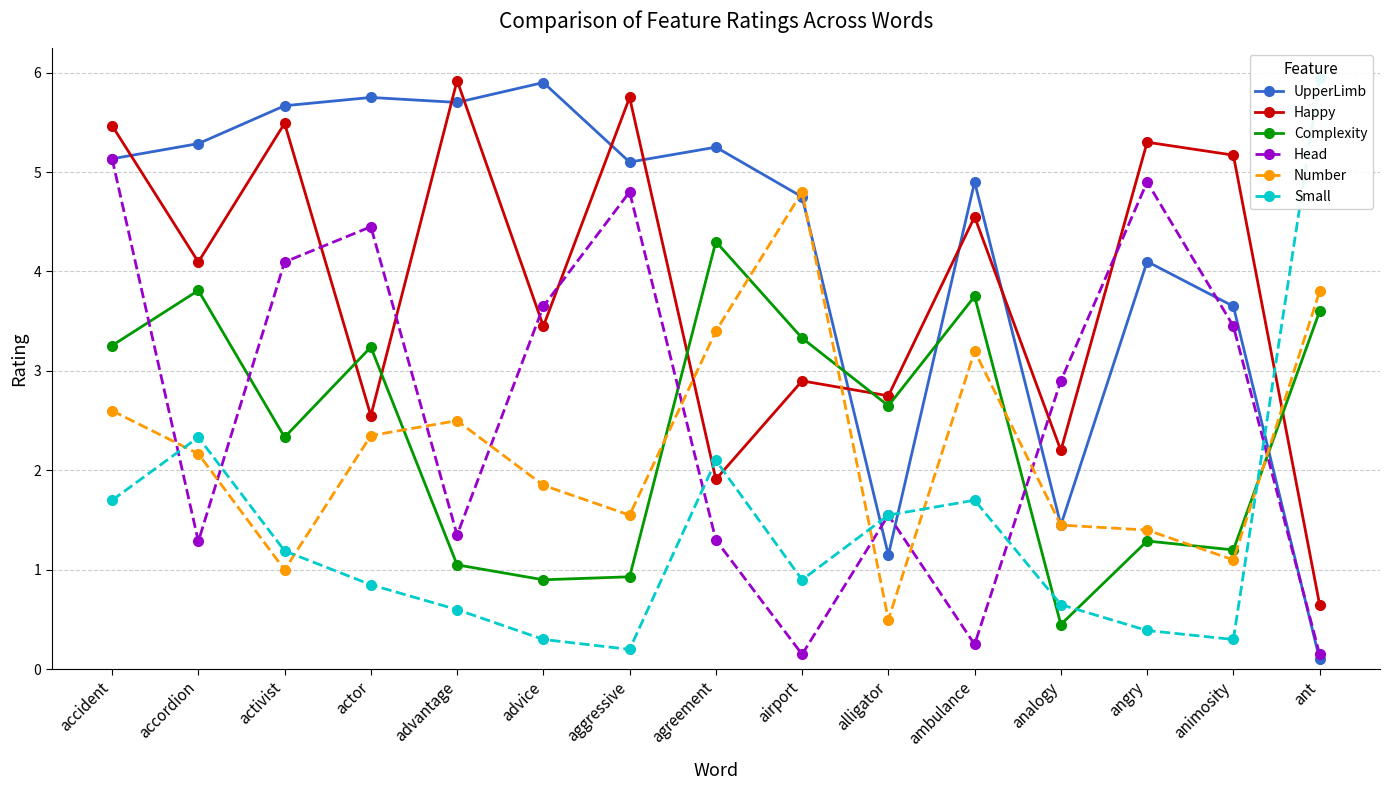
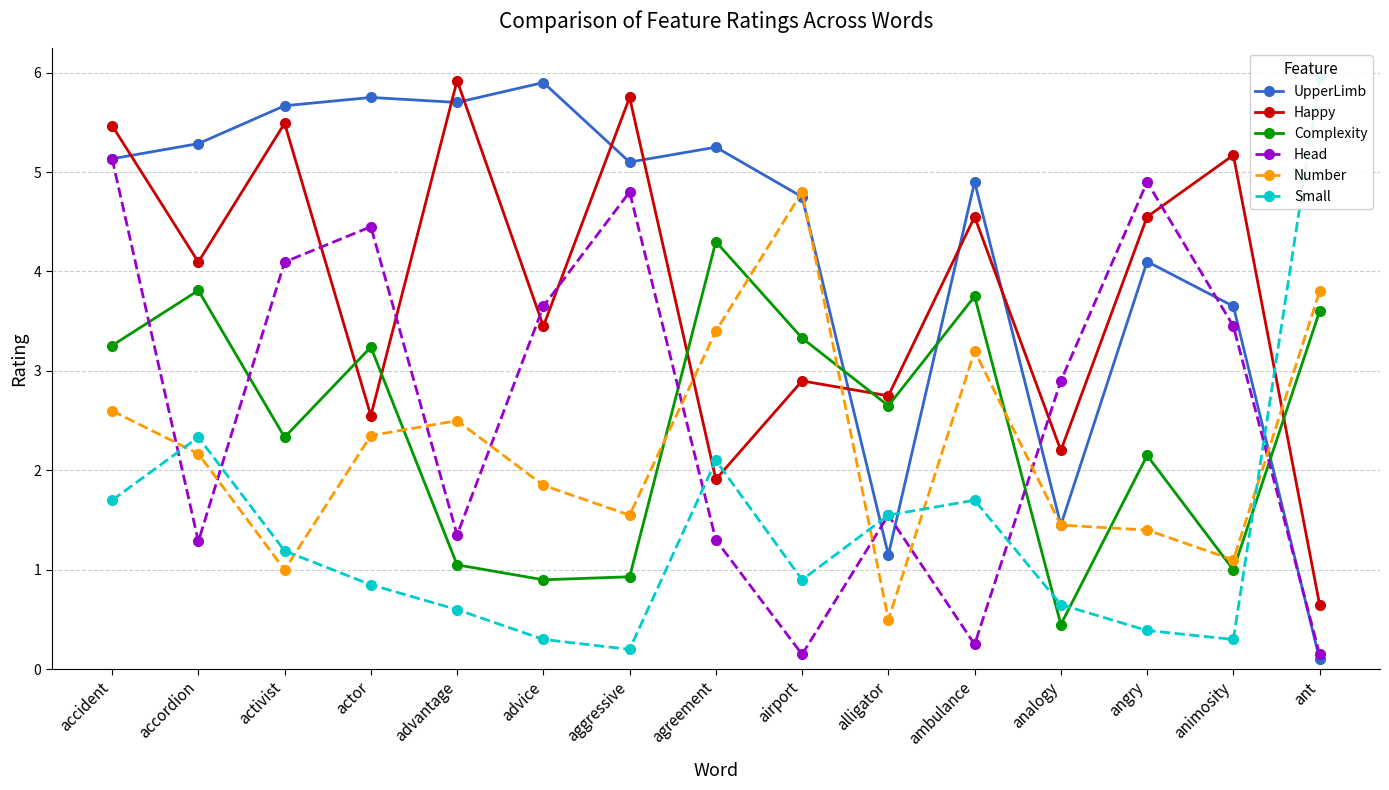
  {
    "UpperLimb": {
      "accordion": 5.3,
      "activist": 5.7,
      "actor": 5.8,
      "advantage": 5.7,
      "advice": 5.9,
      "aggressive": 5.1,
      "agreement": 5.3,
      "airport": 4.8,
      "alligator": 1.2,
      "ambulance": 4.9,
      "angry": 4.1,
      "animosity": 3.7,
      "ant": 0.1
    },
    "Happy": {
      "accident": 5.5,
      "accordion": 4.1,
      "activist": 5.5,
      "actor": 2.6,
      "advantage": 5.9,
      "advice": 3.5,
      "aggressive": 5.8,
      "agreement": 1.9,
      "airport": 2.9,
      "alligator": 2.8,
      "ambulance": 4.6,
      "analogy": 2.2,
-     "angry": 5.3,
+     "angry": 4.6,
      "animosity": 5.2,
      "ant": 0.7
    },
    "Complexity": {
      "accident": 3.3,
      "accordion": 3.8,
      "activist": 2.3,
      "actor": 3.2,
      "advantage": 1.1,
      "advice": 0.9,
      "aggressive": 0.9,
      "agreement": 4.3,
      "airport": 3.3,
      "alligator": 2.7,
      "ambulance": 3.8,
      "analogy": 0.5,
-     "angry": 1.3,
-     "animosity": 1.2,
+     "angry": 2.2,
+     "animosity": 1.0,
      "ant": 3.6
    },
    "Head": {
      "accordion": 1.3,
      "activist": 4.1,
      "actor": 4.5,
      "advantage": 1.4,
      "advice": 3.7,
      "aggressive": 4.8,
      "agreement": 1.3,
      "airport": 0.2,
      "ambulance": 0.3,
      "analogy": 2.9,
      "angry": 4.9,
      "animosity": 3.5,
      "ant": 0.2
    },
    "Number": {
      "accident": 2.6,
      "accordion": 2.2,
      "activist": 1.0,
      "actor": 2.4,
      "advantage": 2.5,
      "advice": 1.9,
      "aggressive": 1.6,
      "agreement": 3.4,
      "airport": 4.8,
      "alligator": 0.5,
      "ambulance": 3.2,
      "angry": 1.4,
      "animosity": 1.1,
      "ant": 3.8
    },
    "Small": {
      "accident": 1.7,
      "accordion": 2.3,
      "activist": 1.2,
      "actor": 0.9,
      "advantage": 0.6,
      "advice": 0.3,
      "aggressive": 0.2,
      "agreement": 2.1,
      "airport": 0.9,
      "ambulance": 1.7,
      "analogy": 0.7,
      "angry": 0.4,
      "animosity": 0.3
    }
  }
